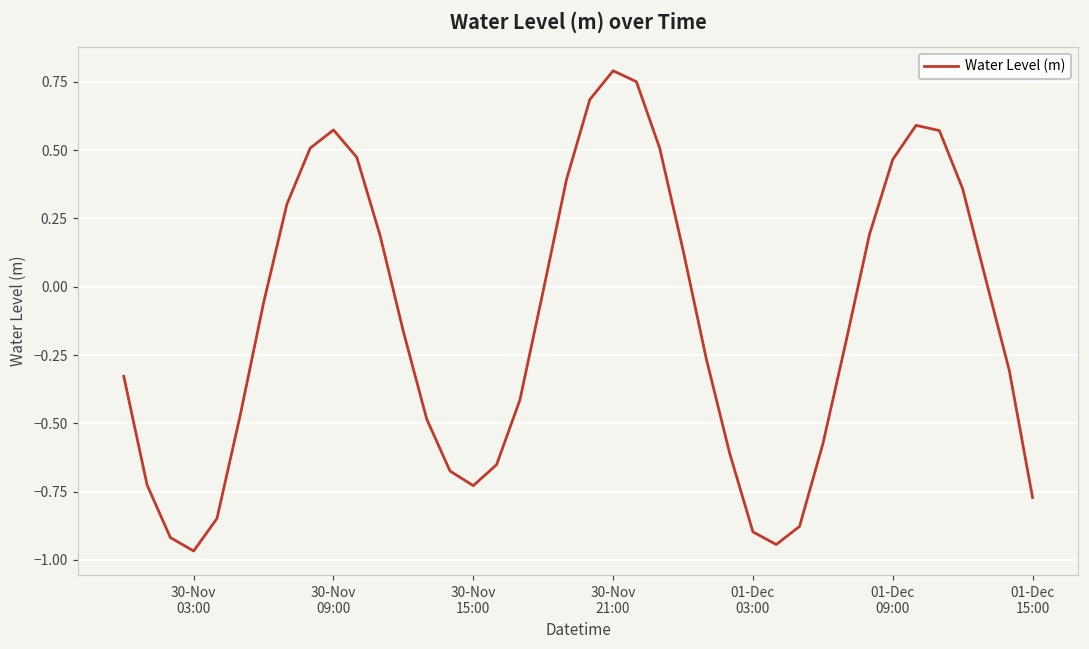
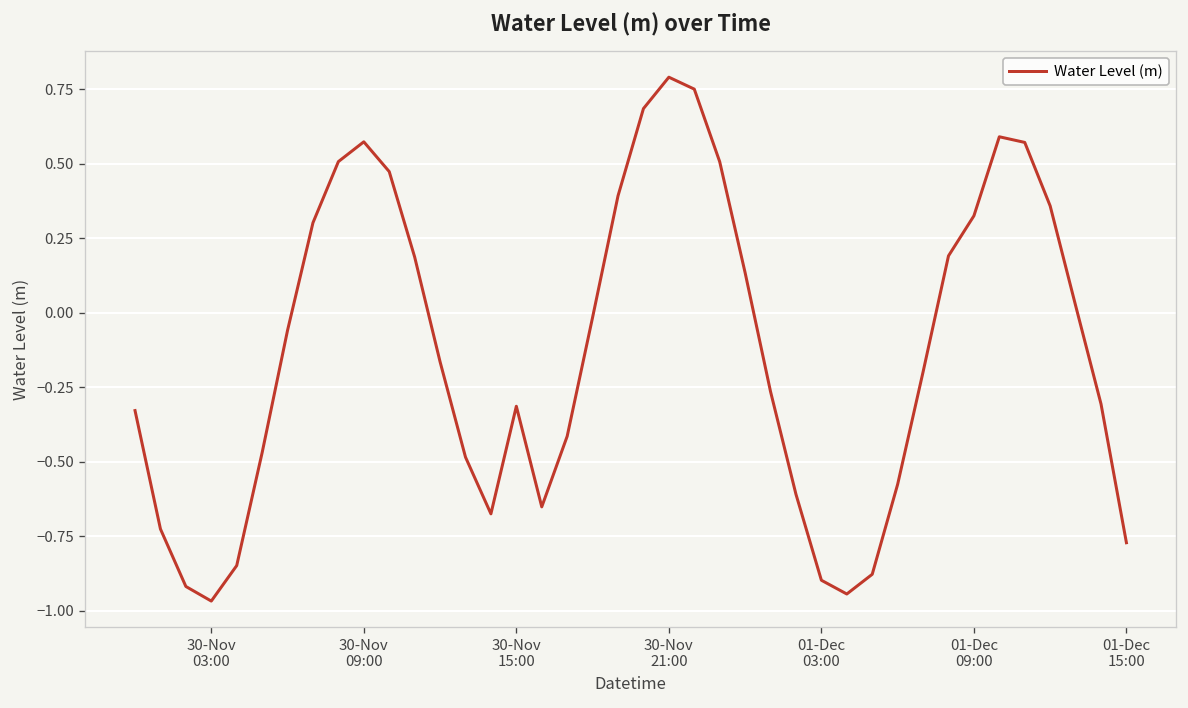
  {
    "30-Nov 03:00": -0.97,
    "30-Nov 09:00": 0.57,
-   "30-Nov 15:00": -0.73,
+   "30-Nov 15:00": -0.31,
    "30-Nov 21:00": 0.79,
    "01-Dec 03:00": -0.90,
-   "01-Dec 09:00": 0.47,
+   "01-Dec 09:00": 0.33,
    "01-Dec 15:00": -0.77
  }
